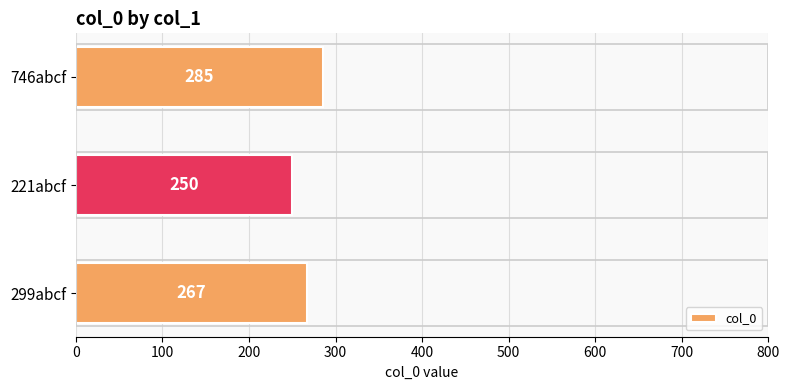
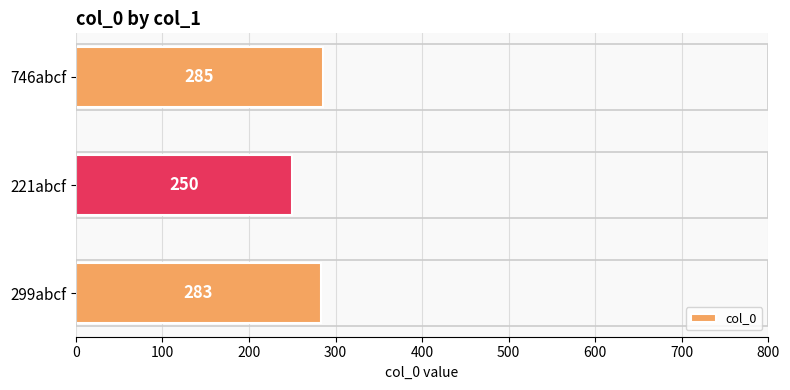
  {
    "746abcf": 285,
    "221abcf": 250,
-   "299abcf": 267
+   "299abcf": 283
  }
